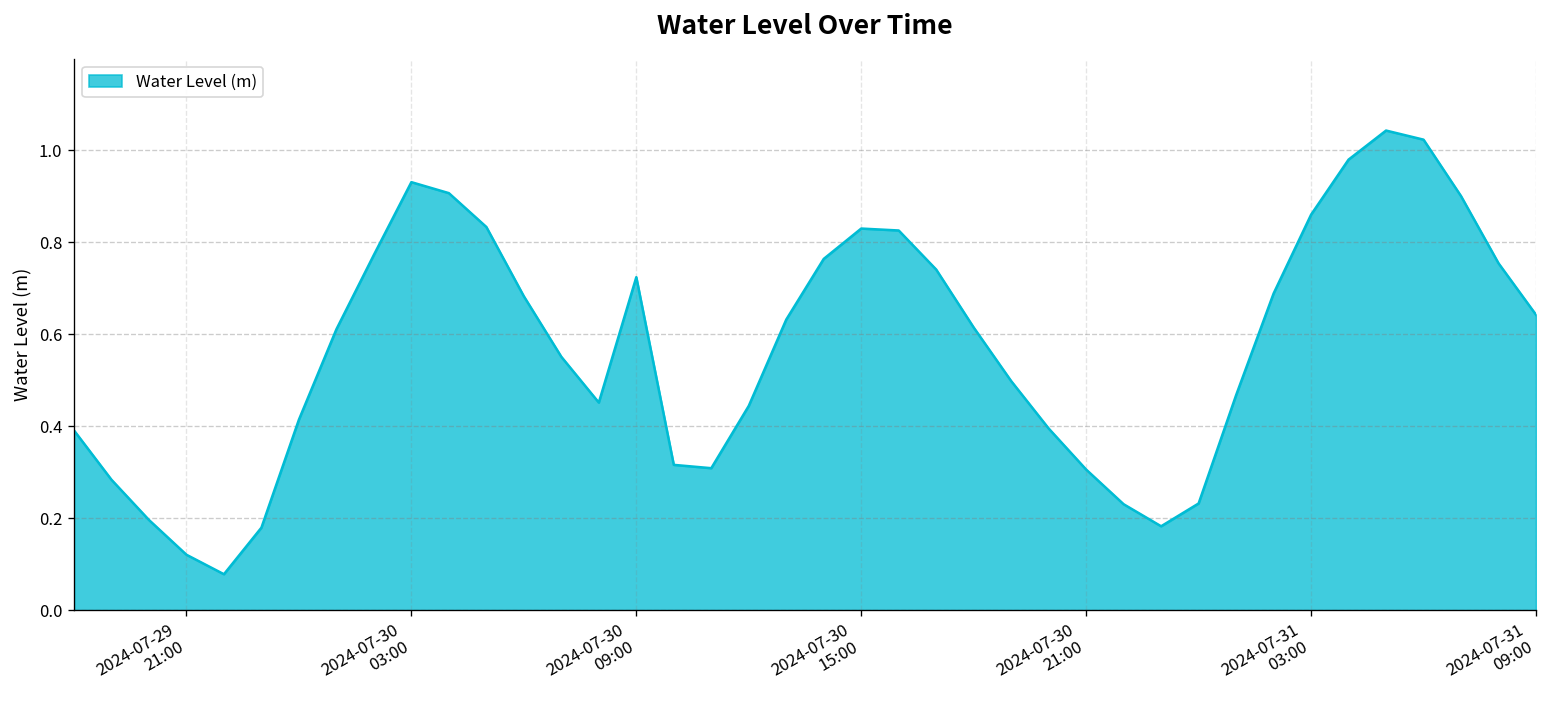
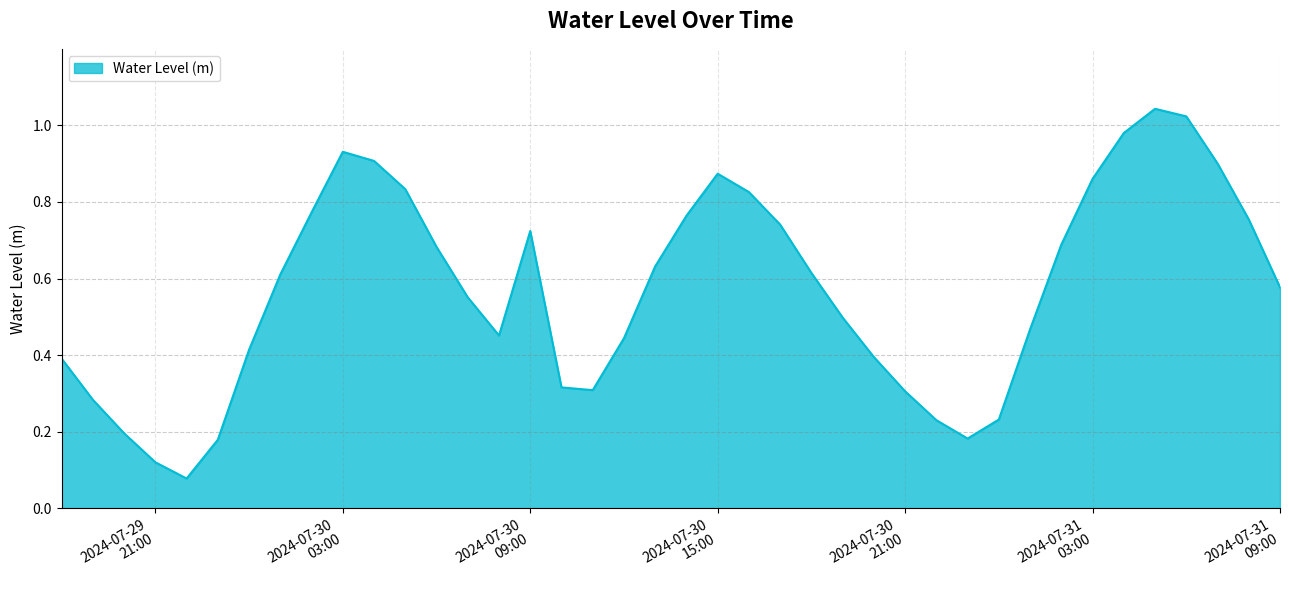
  {
    "2024-07-29 21:00": 0.12,
    "2024-07-30 03:00": 0.93,
    "2024-07-30 09:00": 0.72,
-   "2024-07-30 15:00": 0.83,
+   "2024-07-30 15:00": 0.87,
    "2024-07-30 21:00": 0.31,
    "2024-07-31 03:00": 0.86,
-   "2024-07-31 09:00": 0.64
+   "2024-07-31 09:00": 0.58
  }
